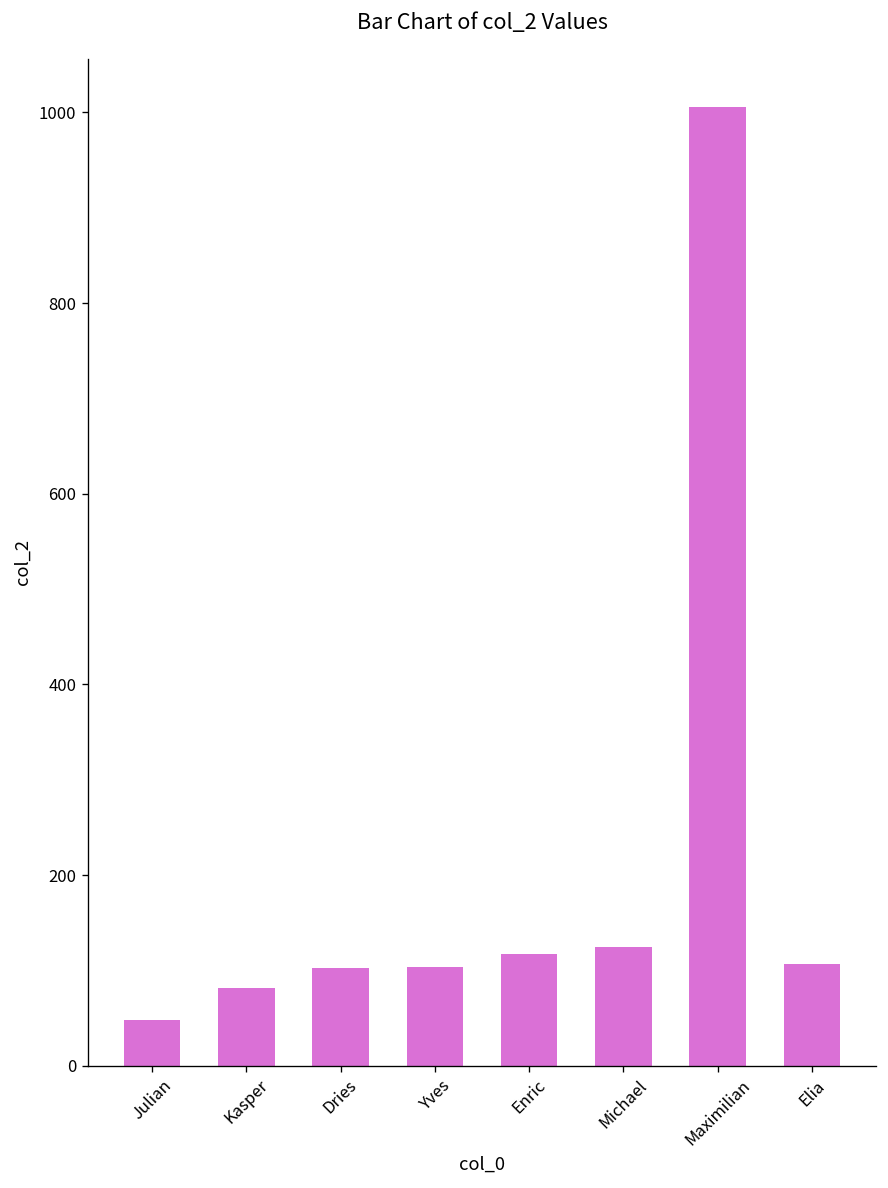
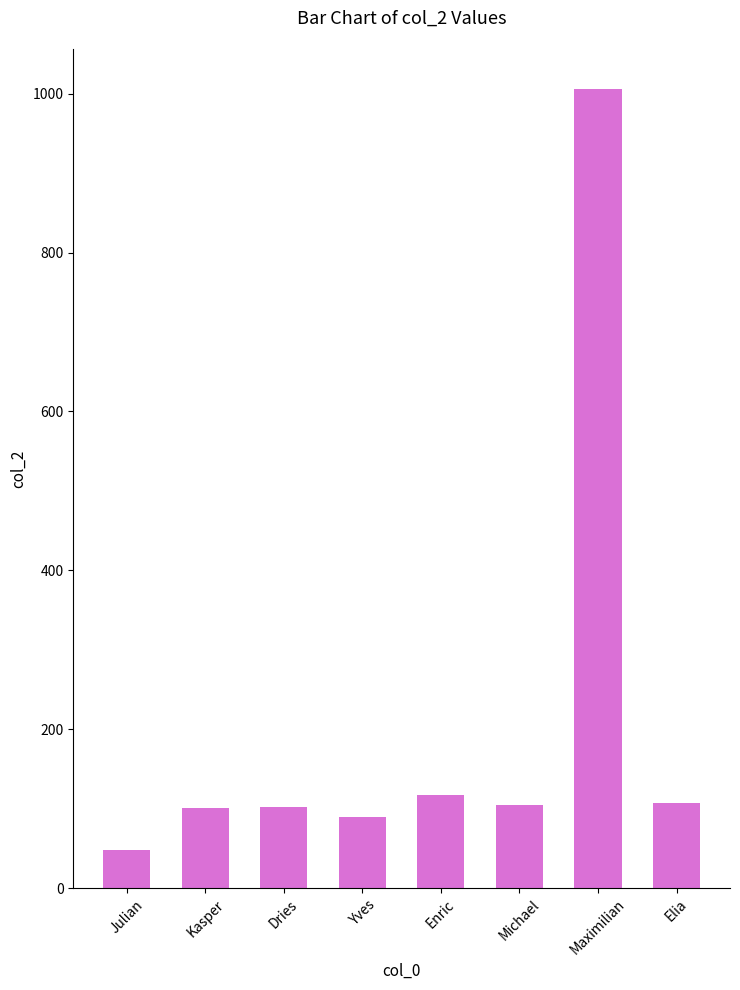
  {
    "Julian": 50,
-   "Kasper": 80,
+   "Kasper": 100,
    "Dries": 100,
-   "Yves": 100,
+   "Yves": 90,
    "Enric": 120,
-   "Michael": 130,
+   "Michael": 110,
    "Maximilian": 1010,
    "Elia": 110
  }
